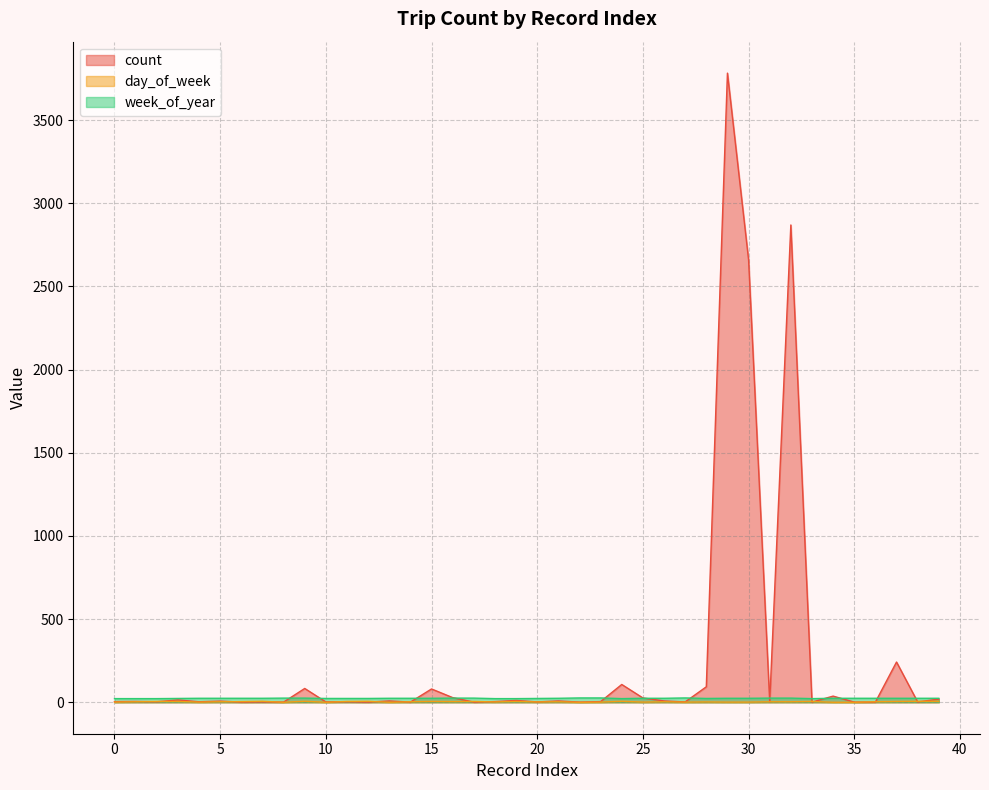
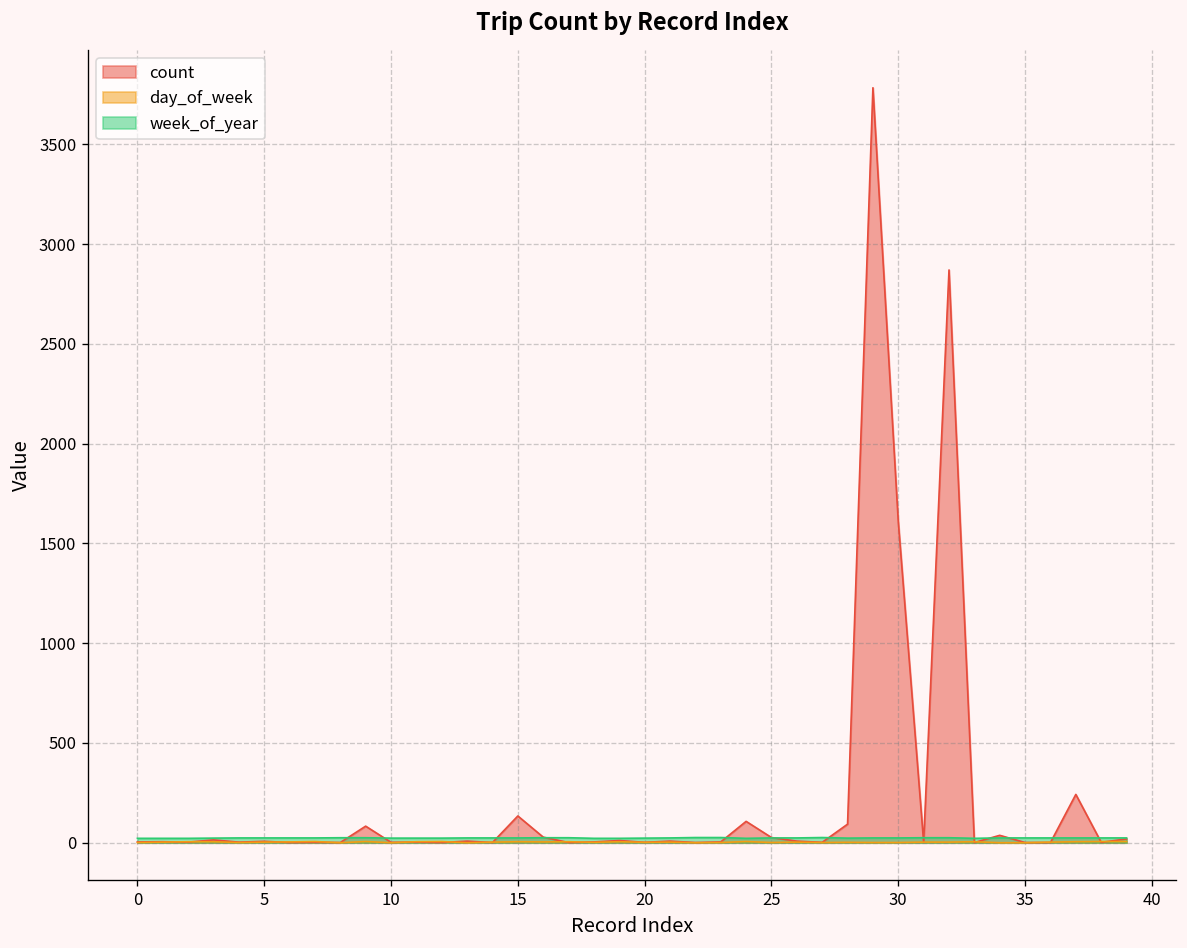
  {
    "count": {
-     "15": 80,
-     "30": 2660
+     "15": 130,
+     "30": 1610
    },
    "day_of_week": {
      "15": 10,
      "25": 0,
      "30": 0
    },
    "week_of_year": {
      "0": 20,
      "5": 20,
      "10": 20,
      "15": 20,
      "20": 20,
      "30": 20,
      "35": 20
    }
  }
